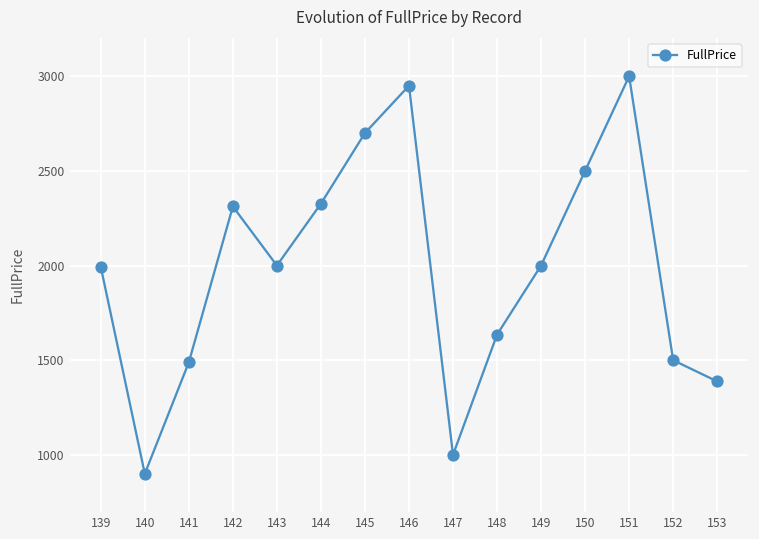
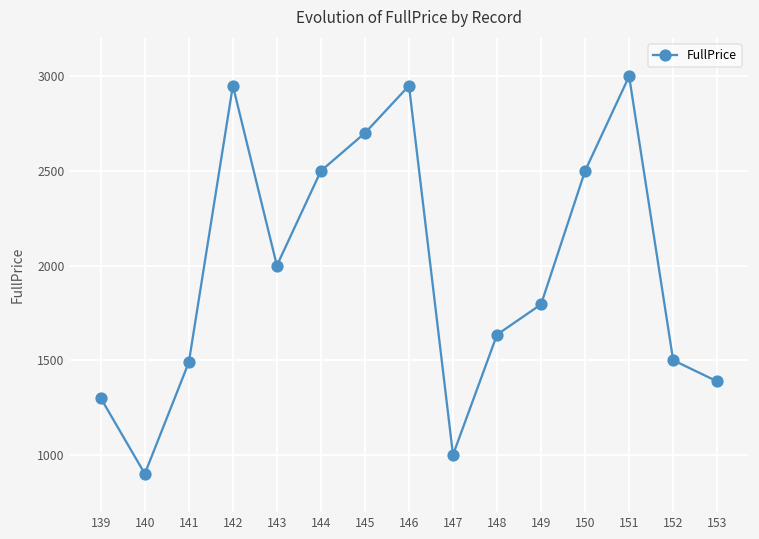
  {
-   "139": 1990,
+   "139": 1300,
    "140": 900,
    "141": 1490,
-   "142": 2310,
+   "142": 2950,
    "143": 2000,
-   "144": 2330,
+   "144": 2500,
    "145": 2700,
    "146": 2950,
    "147": 1000,
    "148": 1640,
-   "149": 2000,
+   "149": 1800,
    "150": 2500,
    "151": 3000,
    "152": 1500,
    "153": 1390
  }
